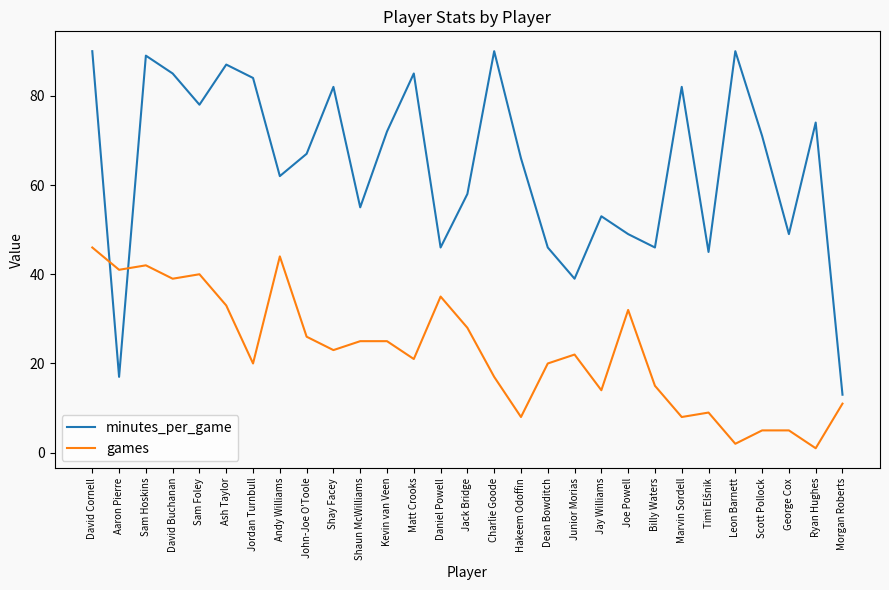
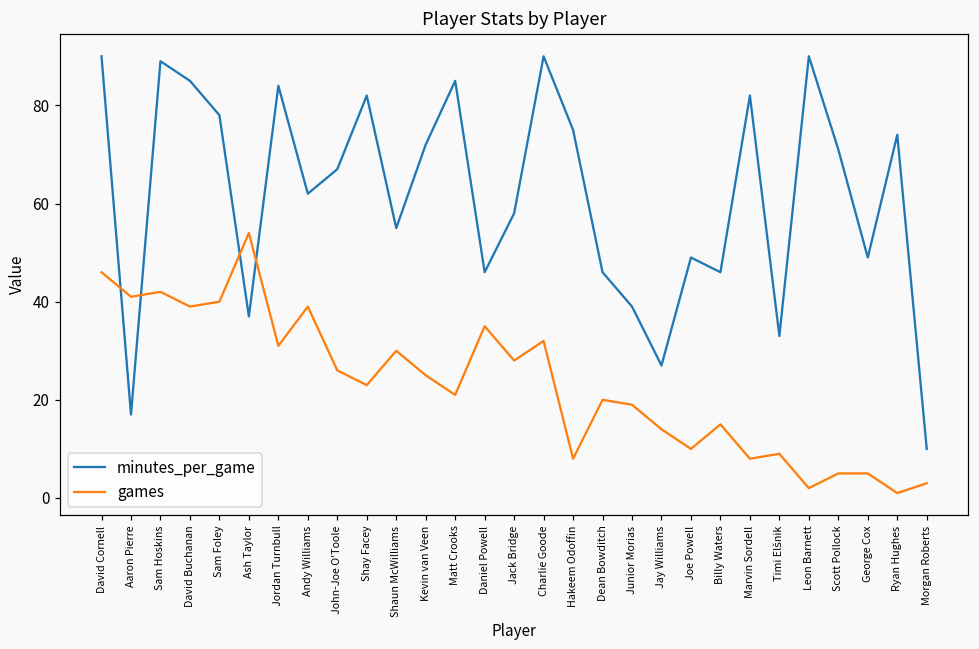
  {
    "minutes_per_game": {
      "David Cornell": 90,
      "Aaron Pierre": 17,
      "Sam Hoskins": 89,
      "David Buchanan": 85,
      "Sam Foley": 78,
-     "Ash Taylor": 87,
+     "Ash Taylor": 37,
      "Jordan Turnbull": 84,
      "Andy Williams": 62,
      "John-Joe O'Toole": 67,
      "Shay Facey": 82,
      "Shaun McWilliams": 55,
      "Kevin van Veen": 72,
      "Matt Crooks": 85,
      "Daniel Powell": 46,
      "Jack Bridge": 58,
      "Charlie Goode": 90,
-     "Hakeem Odoffin": 66,
+     "Hakeem Odoffin": 75,
      "Dean Bowditch": 46,
      "Junior Morias": 39,
-     "Jay Williams": 53,
+     "Jay Williams": 27,
      "Joe Powell": 49,
      "Billy Waters": 46,
      "Marvin Sordell": 82,
-     "Timi Elšnik": 45,
+     "Timi Elšnik": 33,
      "Leon Barnett": 90,
      "Scott Pollock": 71,
      "George Cox": 49,
      "Ryan Hughes": 74,
-     "Morgan Roberts": 13
+     "Morgan Roberts": 10
    },
    "games": {
      "David Cornell": 46,
      "Aaron Pierre": 41,
      "Sam Hoskins": 42,
      "David Buchanan": 39,
      "Sam Foley": 40,
-     "Ash Taylor": 33,
-     "Jordan Turnbull": 20,
-     "Andy Williams": 44,
+     "Ash Taylor": 54,
+     "Jordan Turnbull": 31,
+     "Andy Williams": 39,
      "John-Joe O'Toole": 26,
      "Shay Facey": 23,
-     "Shaun McWilliams": 25,
+     "Shaun McWilliams": 30,
      "Kevin van Veen": 25,
      "Matt Crooks": 21,
      "Daniel Powell": 35,
      "Jack Bridge": 28,
-     "Charlie Goode": 17,
+     "Charlie Goode": 32,
      "Hakeem Odoffin": 8,
      "Dean Bowditch": 20,
-     "Junior Morias": 22,
+     "Junior Morias": 19,
      "Jay Williams": 14,
-     "Joe Powell": 32,
+     "Joe Powell": 10,
      "Billy Waters": 15,
      "Marvin Sordell": 8,
      "Timi Elšnik": 9,
      "Leon Barnett": 2,
      "Scott Pollock": 5,
      "George Cox": 5,
      "Ryan Hughes": 1,
-     "Morgan Roberts": 11
+     "Morgan Roberts": 3
    }
  }
